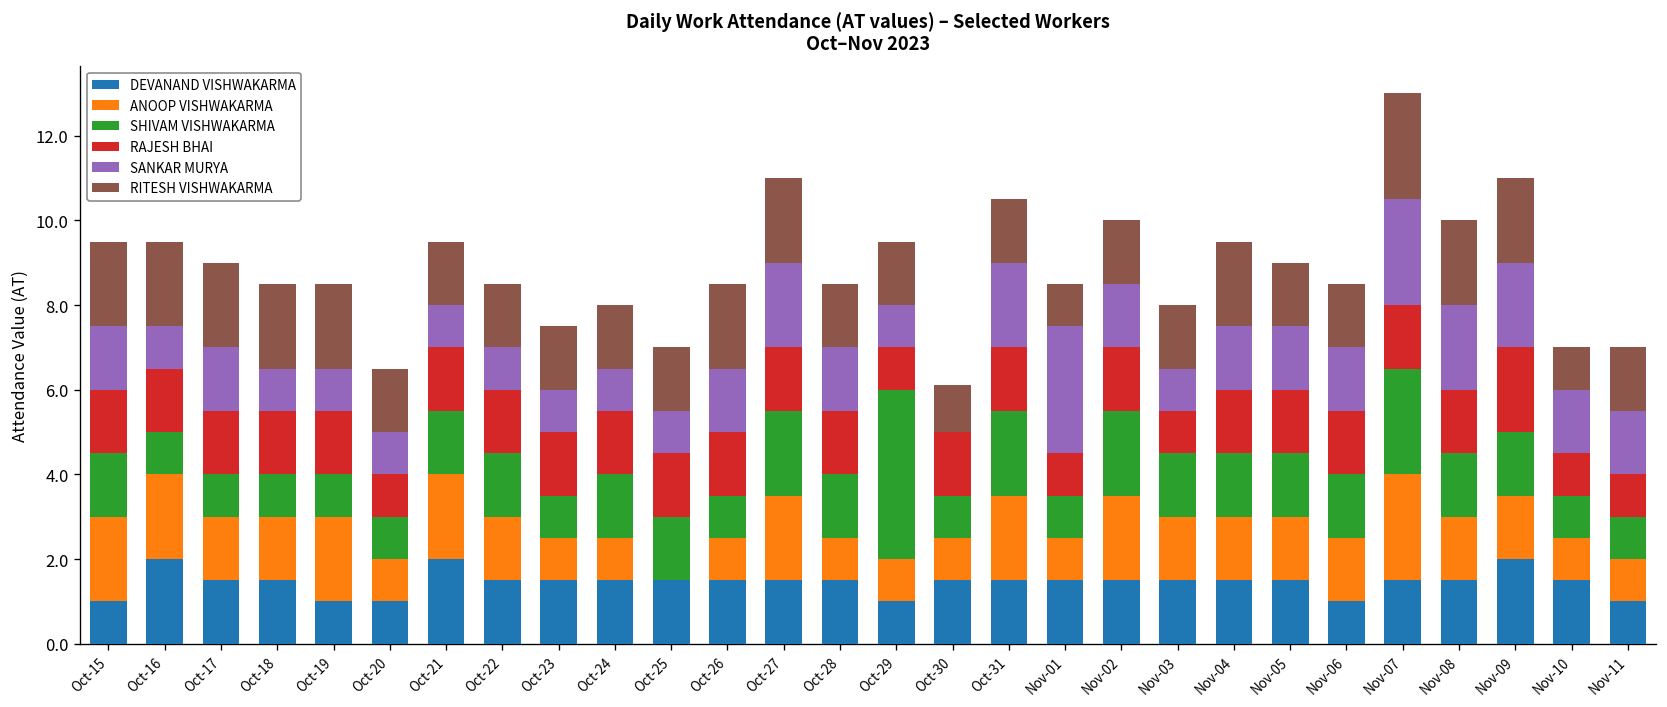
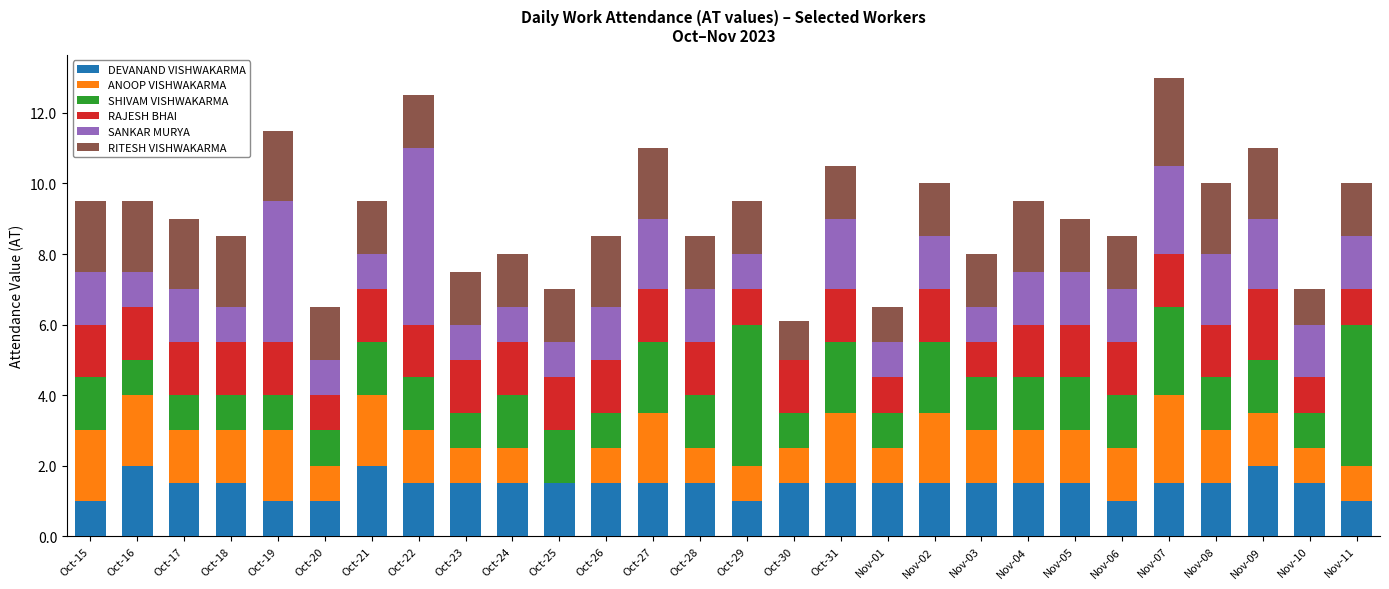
  {
    "DEVANAND VISHWAKARMA": {
      "Oct-15": 1,
      "Oct-16": 2,
      "Oct-17": 1.5,
      "Oct-18": 1.5,
      "Oct-19": 1,
      "Oct-20": 1,
      "Oct-21": 2,
      "Oct-22": 1.5,
      "Oct-23": 1.5,
      "Oct-24": 1.5,
      "Oct-25": 1.5,
      "Oct-26": 1.5,
      "Oct-27": 1.5,
      "Oct-28": 1.5,
      "Oct-29": 1,
      "Oct-30": 1.5,
      "Oct-31": 1.5,
      "Nov-01": 1.5,
      "Nov-02": 1.5,
      "Nov-03": 1.5,
      "Nov-04": 1.5,
      "Nov-05": 1.5,
      "Nov-06": 1,
      "Nov-07": 1.5,
      "Nov-08": 1.5,
      "Nov-09": 2,
      "Nov-10": 1.5,
      "Nov-11": 1
    },
    "ANOOP VISHWAKARMA": {
      "Oct-15": 2,
      "Oct-16": 2,
      "Oct-17": 1.5,
      "Oct-18": 1.5,
      "Oct-19": 2,
      "Oct-20": 1,
      "Oct-21": 2,
      "Oct-22": 1.5,
      "Oct-23": 1,
      "Oct-24": 1,
      "Oct-25": 0,
      "Oct-26": 1,
      "Oct-27": 2,
      "Oct-28": 1,
      "Oct-29": 1,
      "Oct-30": 1,
      "Oct-31": 2,
      "Nov-01": 1,
      "Nov-02": 2,
      "Nov-03": 1.5,
      "Nov-04": 1.5,
      "Nov-05": 1.5,
      "Nov-06": 1.5,
      "Nov-07": 2.5,
      "Nov-08": 1.5,
      "Nov-09": 1.5,
      "Nov-10": 1,
      "Nov-11": 1
    },
    "SHIVAM VISHWAKARMA": {
      "Oct-15": 1.5,
      "Oct-16": 1,
      "Oct-17": 1,
      "Oct-18": 1,
      "Oct-19": 1,
      "Oct-20": 1,
      "Oct-21": 1.5,
      "Oct-22": 1.5,
      "Oct-23": 1,
      "Oct-24": 1.5,
      "Oct-25": 1.5,
      "Oct-26": 1,
      "Oct-27": 2,
      "Oct-28": 1.5,
      "Oct-29": 4,
      "Oct-30": 1,
      "Oct-31": 2,
      "Nov-01": 1,
      "Nov-02": 2,
      "Nov-03": 1.5,
      "Nov-04": 1.5,
      "Nov-05": 1.5,
      "Nov-06": 1.5,
      "Nov-07": 2.5,
      "Nov-08": 1.5,
      "Nov-09": 1.5,
      "Nov-10": 1,
-     "Nov-11": 1
+     "Nov-11": 4
    },
    "RAJESH BHAI": {
      "Oct-15": 1.5,
      "Oct-16": 1.5,
      "Oct-17": 1.5,
      "Oct-18": 1.5,
      "Oct-19": 1.5,
      "Oct-20": 1,
      "Oct-21": 1.5,
      "Oct-22": 1.5,
      "Oct-23": 1.5,
      "Oct-24": 1.5,
      "Oct-25": 1.5,
      "Oct-26": 1.5,
      "Oct-27": 1.5,
      "Oct-28": 1.5,
      "Oct-29": 1,
      "Oct-30": 1.5,
      "Oct-31": 1.5,
      "Nov-01": 1,
      "Nov-02": 1.5,
      "Nov-03": 1,
      "Nov-04": 1.5,
      "Nov-05": 1.5,
      "Nov-06": 1.5,
      "Nov-07": 1.5,
      "Nov-08": 1.5,
      "Nov-09": 2,
      "Nov-10": 1,
      "Nov-11": 1
    },
    "SANKAR MURYA": {
      "Oct-15": 1.5,
      "Oct-16": 1,
      "Oct-17": 1.5,
      "Oct-18": 1,
-     "Oct-19": 1,
+     "Oct-19": 4,
      "Oct-20": 1,
      "Oct-21": 1,
-     "Oct-22": 1,
+     "Oct-22": 5,
      "Oct-23": 1,
      "Oct-24": 1,
      "Oct-25": 1,
      "Oct-26": 1.5,
      "Oct-27": 2,
      "Oct-28": 1.5,
      "Oct-29": 1,
      "Oct-30": 0,
      "Oct-31": 2,
-     "Nov-01": 3,
+     "Nov-01": 1,
      "Nov-02": 1.5,
      "Nov-03": 1,
      "Nov-04": 1.5,
      "Nov-05": 1.5,
      "Nov-06": 1.5,
      "Nov-07": 2.5,
      "Nov-08": 2,
      "Nov-09": 2,
      "Nov-10": 1.5,
      "Nov-11": 1.5
    },
    "RITESH VISHWAKARMA": {
      "Oct-15": 2,
      "Oct-16": 2,
      "Oct-17": 2,
      "Oct-18": 2,
      "Oct-19": 2,
      "Oct-20": 1.5,
      "Oct-21": 1.5,
      "Oct-22": 1.5,
      "Oct-23": 1.5,
      "Oct-24": 1.5,
      "Oct-25": 1.5,
      "Oct-26": 2,
      "Oct-27": 2,
      "Oct-28": 1.5,
      "Oct-29": 1.5,
      "Oct-30": 1.1,
      "Oct-31": 1.5,
      "Nov-01": 1,
      "Nov-02": 1.5,
      "Nov-03": 1.5,
      "Nov-04": 2,
      "Nov-05": 1.5,
      "Nov-06": 1.5,
      "Nov-07": 2.5,
      "Nov-08": 2,
      "Nov-09": 2,
      "Nov-10": 1,
      "Nov-11": 1.5
    }
  }
